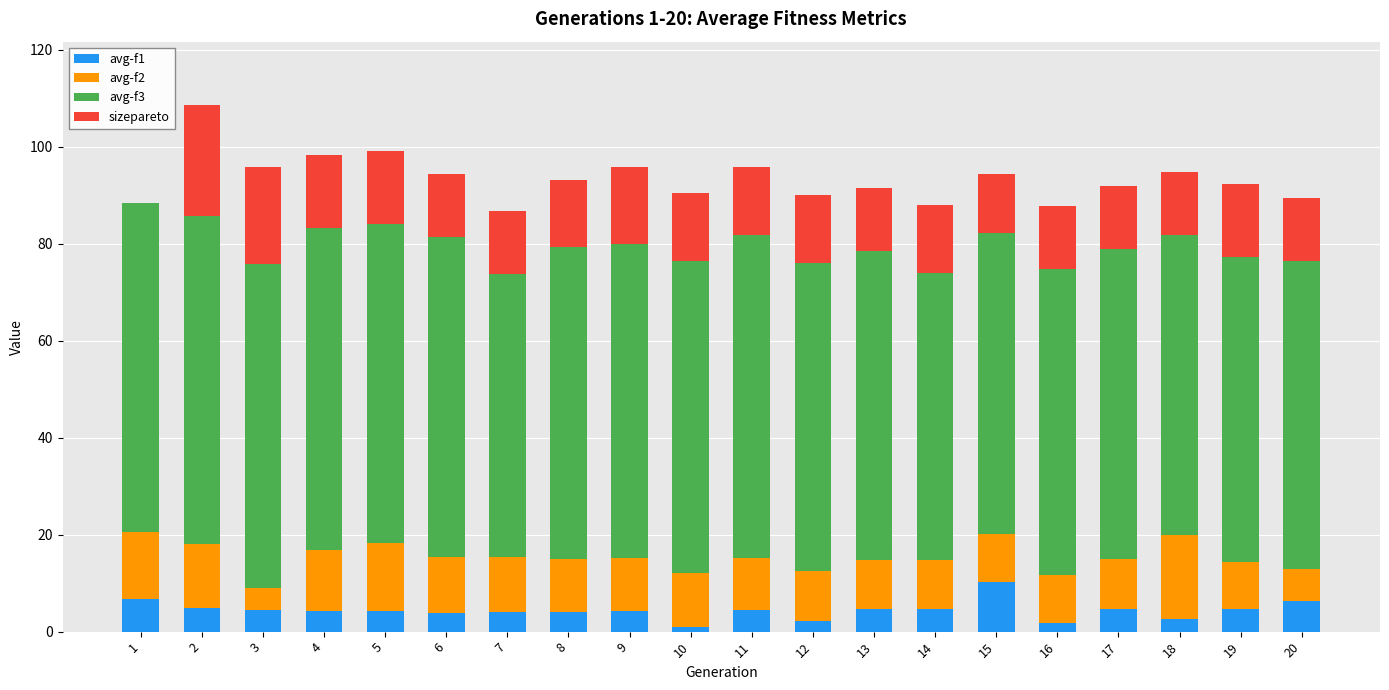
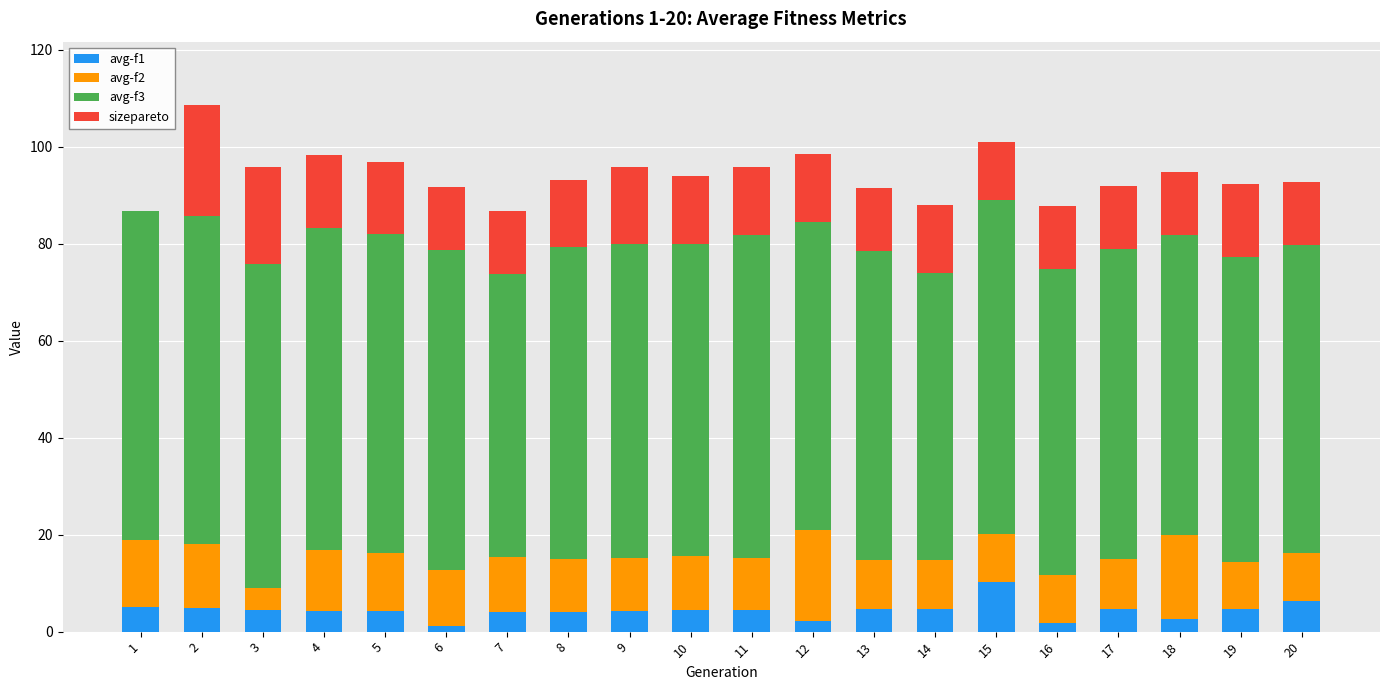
  {
    "avg-f1": {
-     "1": 7,
+     "1": 5,
      "2": 5,
      "3": 4,
      "4": 4,
      "5": 4,
-     "6": 4,
+     "6": 1,
      "7": 4,
      "8": 4,
      "9": 4,
-     "10": 1,
+     "10": 4,
      "11": 5,
      "12": 2,
      "13": 5,
      "14": 5,
      "15": 10,
      "16": 2,
      "17": 5,
      "18": 3,
      "19": 5,
      "20": 6
    },
    "avg-f2": {
      "1": 14,
      "2": 13,
      "3": 5,
      "4": 12,
-     "5": 14,
+     "5": 12,
      "6": 11,
      "7": 11,
      "8": 11,
      "9": 11,
      "10": 11,
      "11": 11,
-     "12": 10,
+     "12": 19,
      "13": 10,
      "14": 10,
      "15": 10,
      "16": 10,
      "17": 10,
      "18": 17,
      "19": 10,
-     "20": 7
+     "20": 10
    },
    "avg-f3": {
      "1": 68,
      "2": 67,
      "3": 67,
      "4": 66,
      "5": 66,
      "6": 66,
      "7": 58,
      "8": 64,
      "9": 65,
      "10": 64,
      "11": 67,
      "12": 64,
      "13": 64,
      "14": 59,
-     "15": 62,
+     "15": 69,
      "16": 63,
      "17": 64,
      "18": 62,
      "19": 63,
      "20": 64
    },
    "sizepareto": {
      "1": 0,
      "2": 23,
      "3": 20,
      "4": 15,
      "5": 15,
      "6": 13,
      "7": 13,
      "8": 14,
      "9": 16,
      "10": 14,
      "11": 14,
      "12": 14,
      "13": 13,
      "14": 14,
      "15": 12,
      "16": 13,
      "17": 13,
      "18": 13,
      "19": 15,
      "20": 13
    }
  }
